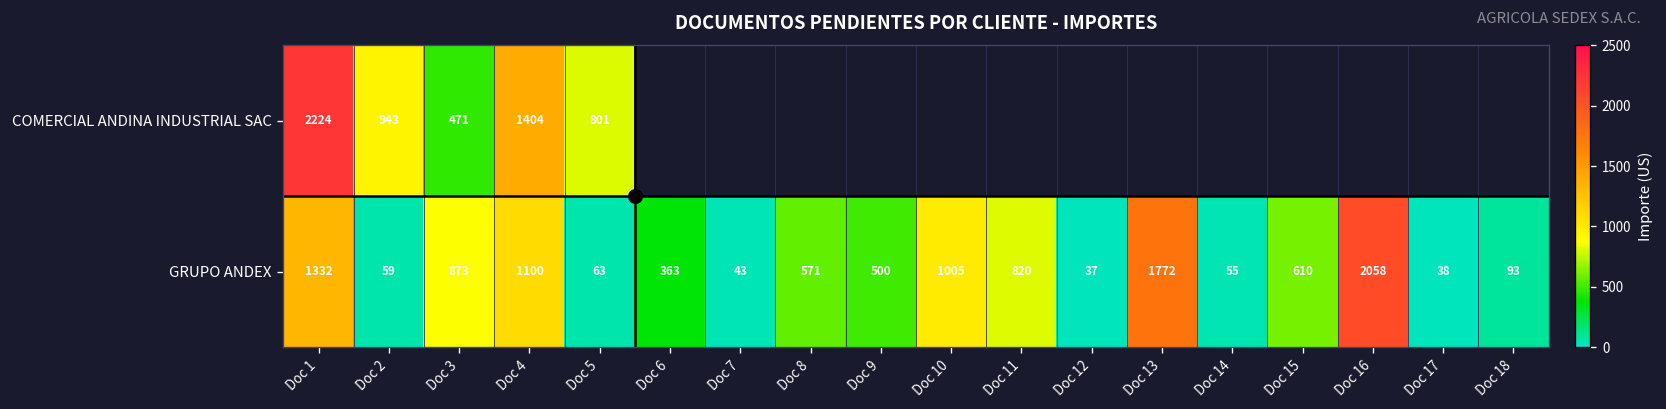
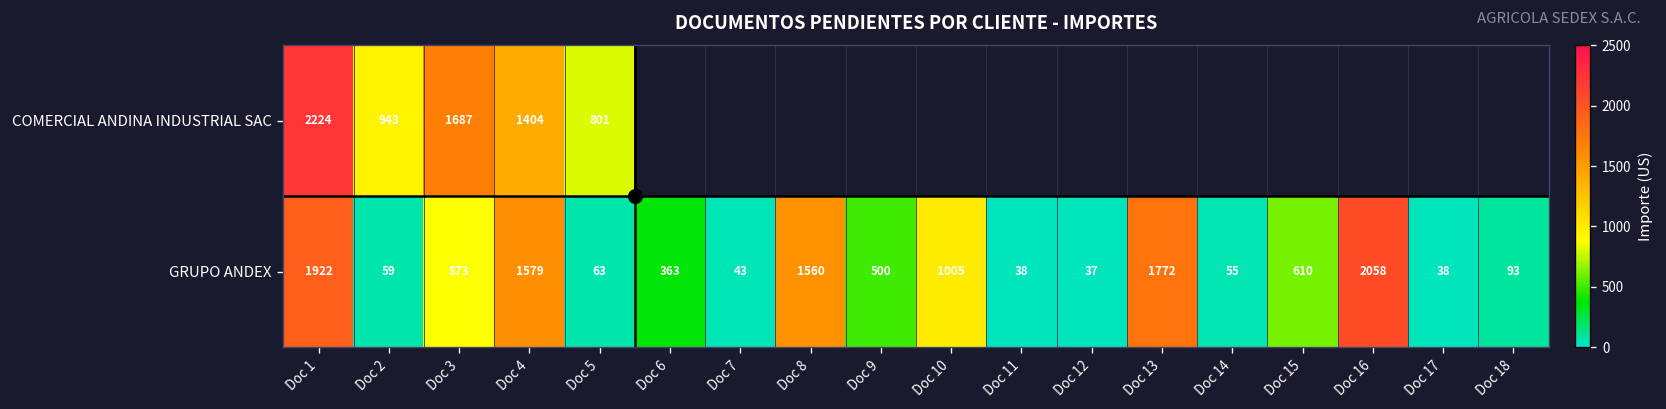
  {
    "COMERCIAL ANDINA INDUSTRIAL SAC": {
      "Doc 1": 2224,
      "Doc 2": 943,
-     "Doc 3": 471,
+     "Doc 3": 1687,
      "Doc 4": 1404,
      "Doc 5": 801
    },
    "GRUPO ANDEX": {
-     "Doc 1": 1332,
+     "Doc 1": 1922,
      "Doc 2": 59,
      "Doc 3": 873,
-     "Doc 4": 1100,
+     "Doc 4": 1579,
      "Doc 5": 63,
      "Doc 6": 363,
      "Doc 7": 43,
-     "Doc 8": 571,
+     "Doc 8": 1560,
      "Doc 9": 500,
      "Doc 10": 1005,
-     "Doc 11": 820,
+     "Doc 11": 38,
      "Doc 12": 37,
      "Doc 13": 1772,
      "Doc 14": 55,
      "Doc 15": 610,
      "Doc 16": 2058,
      "Doc 17": 38,
      "Doc 18": 93
    }
  }
